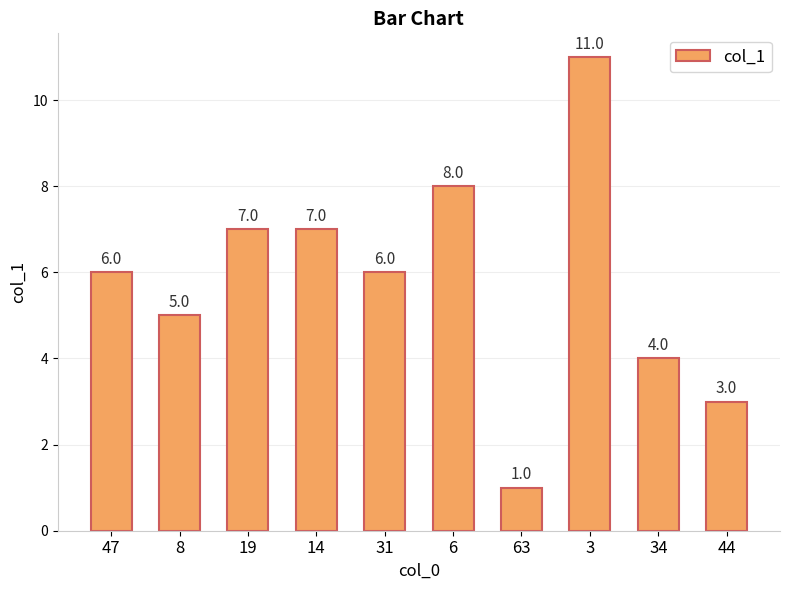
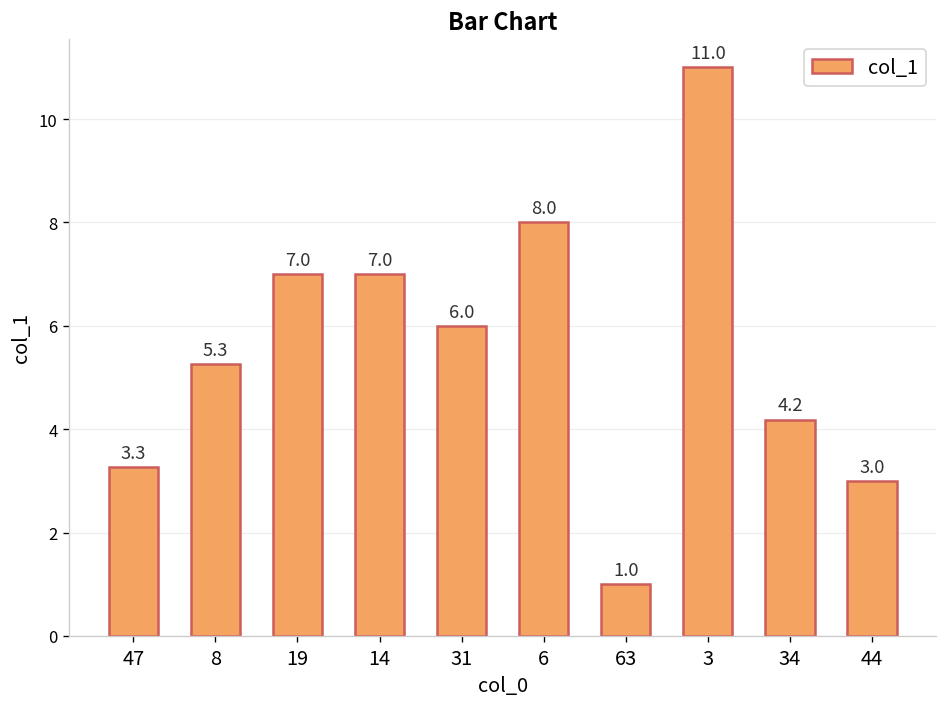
  {
-   "47": 6.0,
-   "8": 5.0,
+   "47": 3.3,
+   "8": 5.3,
    "19": 7.0,
    "14": 7.0,
    "31": 6.0,
    "6": 8.0,
    "63": 1.0,
    "3": 11.0,
-   "34": 4.0,
+   "34": 4.2,
    "44": 3.0
  }
